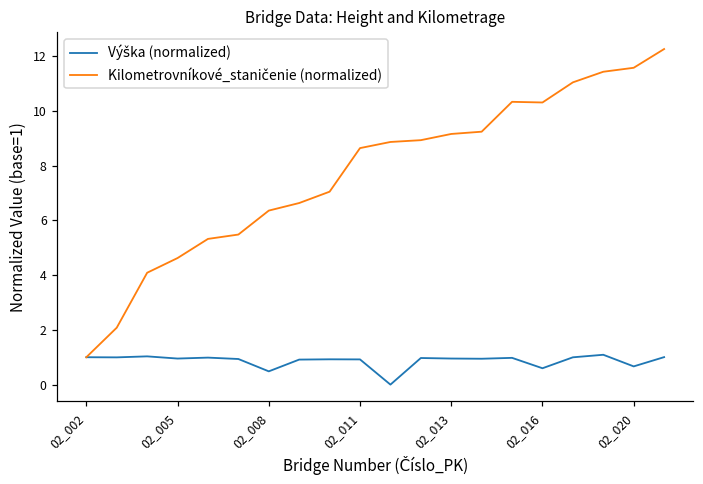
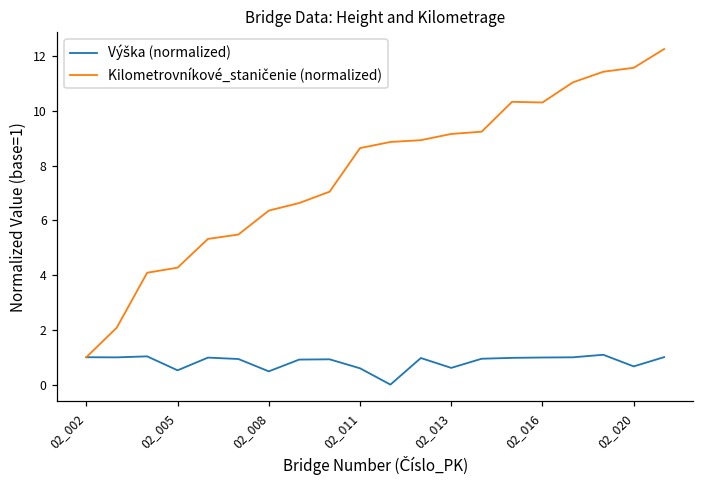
  {
    "Výška (normalized)": {
-     "02_005": 1.0,
+     "02_005": 0.5,
      "02_008": 0.5,
-     "02_011": 0.9,
-     "02_013": 1.0,
-     "02_016": 0.6,
+     "02_011": 0.6,
+     "02_013": 0.6,
+     "02_016": 1.0,
      "02_020": 0.7
    },
    "Kilometrovníkové_staničenie (normalized)": {
-     "02_005": 4.6,
+     "02_005": 4.3,
      "02_008": 6.4,
      "02_011": 8.6,
      "02_013": 9.2,
      "02_016": 10.3,
      "02_020": 11.6
    }
  }
